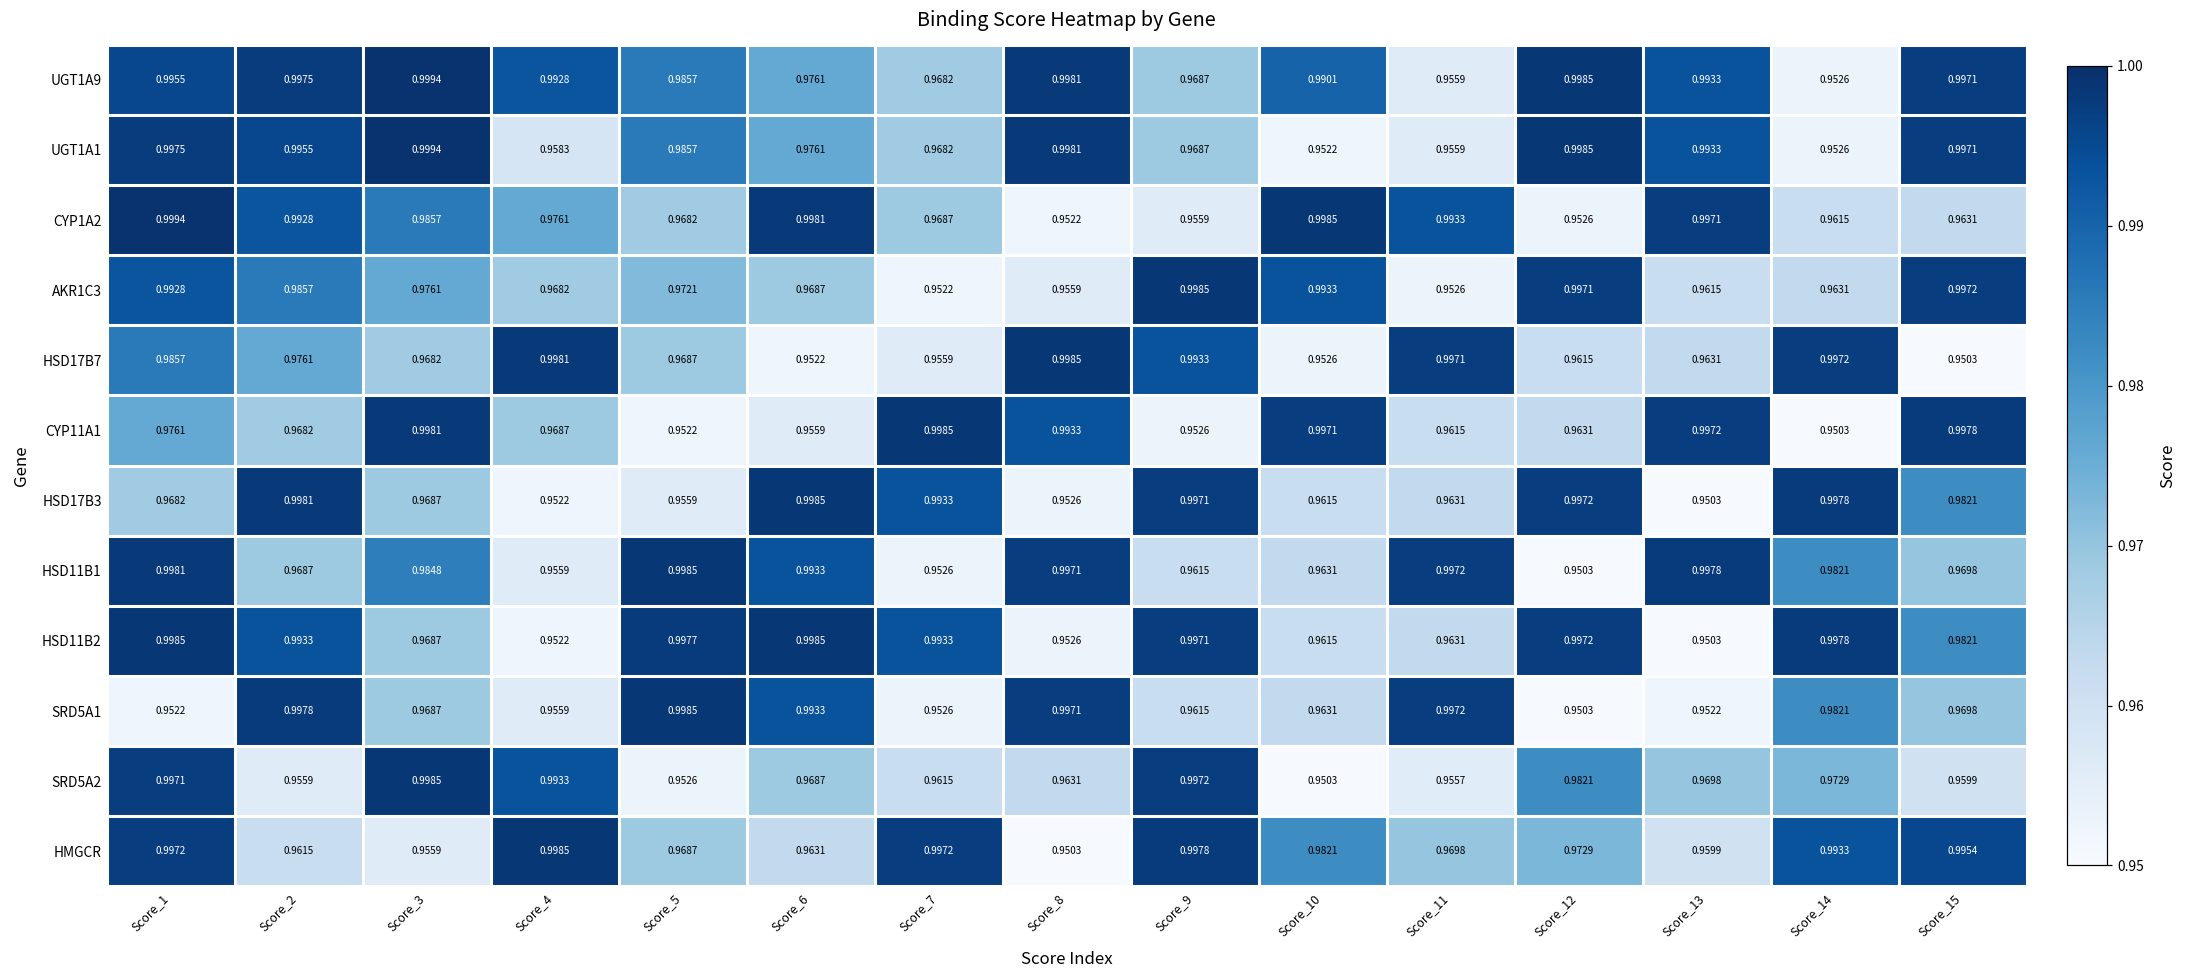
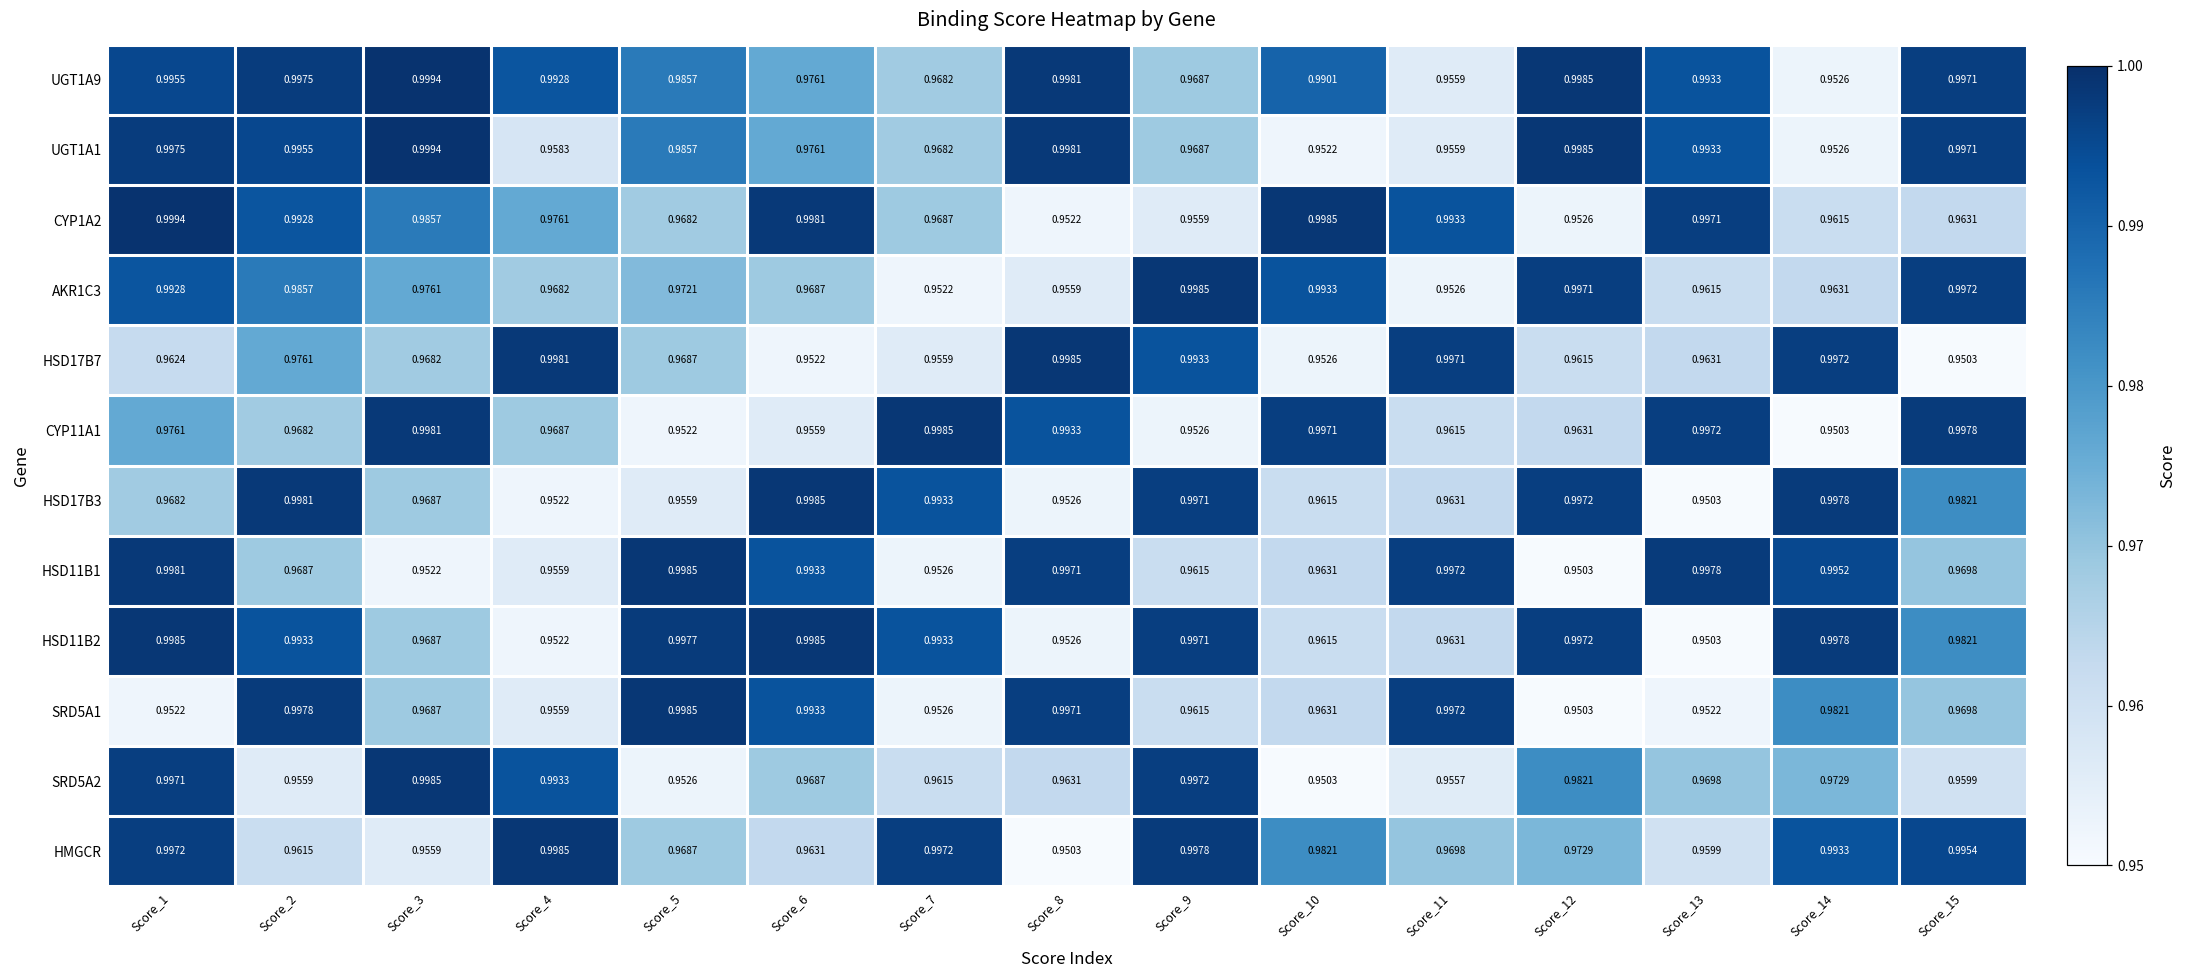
  {
    "UGT1A9": {
      "Score_1": 0.9955,
      "Score_2": 0.9975,
      "Score_3": 0.9994,
      "Score_4": 0.9928,
      "Score_5": 0.9857,
      "Score_6": 0.9761,
      "Score_7": 0.9682,
      "Score_8": 0.9981,
      "Score_9": 0.9687,
      "Score_10": 0.9901,
      "Score_11": 0.9559,
      "Score_12": 0.9985,
      "Score_13": 0.9933,
      "Score_14": 0.9526,
      "Score_15": 0.9971
    },
    "UGT1A1": {
      "Score_1": 0.9975,
      "Score_2": 0.9955,
      "Score_3": 0.9994,
      "Score_4": 0.9583,
      "Score_5": 0.9857,
      "Score_6": 0.9761,
      "Score_7": 0.9682,
      "Score_8": 0.9981,
      "Score_9": 0.9687,
      "Score_10": 0.9522,
      "Score_11": 0.9559,
      "Score_12": 0.9985,
      "Score_13": 0.9933,
      "Score_14": 0.9526,
      "Score_15": 0.9971
    },
    "CYP1A2": {
      "Score_1": 0.9994,
      "Score_2": 0.9928,
      "Score_3": 0.9857,
      "Score_4": 0.9761,
      "Score_5": 0.9682,
      "Score_6": 0.9981,
      "Score_7": 0.9687,
      "Score_8": 0.9522,
      "Score_9": 0.9559,
      "Score_10": 0.9985,
      "Score_11": 0.9933,
      "Score_12": 0.9526,
      "Score_13": 0.9971,
      "Score_14": 0.9615,
      "Score_15": 0.9631
    },
    "AKR1C3": {
      "Score_1": 0.9928,
      "Score_2": 0.9857,
      "Score_3": 0.9761,
      "Score_4": 0.9682,
      "Score_5": 0.9721,
      "Score_6": 0.9687,
      "Score_7": 0.9522,
      "Score_8": 0.9559,
      "Score_9": 0.9985,
      "Score_10": 0.9933,
      "Score_11": 0.9526,
      "Score_12": 0.9971,
      "Score_13": 0.9615,
      "Score_14": 0.9631,
      "Score_15": 0.9972
    },
    "HSD17B7": {
-     "Score_1": 0.9857,
+     "Score_1": 0.9624,
      "Score_2": 0.9761,
      "Score_3": 0.9682,
      "Score_4": 0.9981,
      "Score_5": 0.9687,
      "Score_6": 0.9522,
      "Score_7": 0.9559,
      "Score_8": 0.9985,
      "Score_9": 0.9933,
      "Score_10": 0.9526,
      "Score_11": 0.9971,
      "Score_12": 0.9615,
      "Score_13": 0.9631,
      "Score_14": 0.9972,
      "Score_15": 0.9503
    },
    "CYP11A1": {
      "Score_1": 0.9761,
      "Score_2": 0.9682,
      "Score_3": 0.9981,
      "Score_4": 0.9687,
      "Score_5": 0.9522,
      "Score_6": 0.9559,
      "Score_7": 0.9985,
      "Score_8": 0.9933,
      "Score_9": 0.9526,
      "Score_10": 0.9971,
      "Score_11": 0.9615,
      "Score_12": 0.9631,
      "Score_13": 0.9972,
      "Score_14": 0.9503,
      "Score_15": 0.9978
    },
    "HSD17B3": {
      "Score_1": 0.9682,
      "Score_2": 0.9981,
      "Score_3": 0.9687,
      "Score_4": 0.9522,
      "Score_5": 0.9559,
      "Score_6": 0.9985,
      "Score_7": 0.9933,
      "Score_8": 0.9526,
      "Score_9": 0.9971,
      "Score_10": 0.9615,
      "Score_11": 0.9631,
      "Score_12": 0.9972,
      "Score_13": 0.9503,
      "Score_14": 0.9978,
      "Score_15": 0.9821
    },
    "HSD11B1": {
      "Score_1": 0.9981,
      "Score_2": 0.9687,
-     "Score_3": 0.9848,
+     "Score_3": 0.9522,
      "Score_4": 0.9559,
      "Score_5": 0.9985,
      "Score_6": 0.9933,
      "Score_7": 0.9526,
      "Score_8": 0.9971,
      "Score_9": 0.9615,
      "Score_10": 0.9631,
      "Score_11": 0.9972,
      "Score_12": 0.9503,
      "Score_13": 0.9978,
-     "Score_14": 0.9821,
+     "Score_14": 0.9952,
      "Score_15": 0.9698
    },
    "HSD11B2": {
      "Score_1": 0.9985,
      "Score_2": 0.9933,
      "Score_3": 0.9687,
      "Score_4": 0.9522,
      "Score_5": 0.9977,
      "Score_6": 0.9985,
      "Score_7": 0.9933,
      "Score_8": 0.9526,
      "Score_9": 0.9971,
      "Score_10": 0.9615,
      "Score_11": 0.9631,
      "Score_12": 0.9972,
      "Score_13": 0.9503,
      "Score_14": 0.9978,
      "Score_15": 0.9821
    },
    "SRD5A1": {
      "Score_1": 0.9522,
      "Score_2": 0.9978,
      "Score_3": 0.9687,
      "Score_4": 0.9559,
      "Score_5": 0.9985,
      "Score_6": 0.9933,
      "Score_7": 0.9526,
      "Score_8": 0.9971,
      "Score_9": 0.9615,
      "Score_10": 0.9631,
      "Score_11": 0.9972,
      "Score_12": 0.9503,
      "Score_13": 0.9522,
      "Score_14": 0.9821,
      "Score_15": 0.9698
    },
    "SRD5A2": {
      "Score_1": 0.9971,
      "Score_2": 0.9559,
      "Score_3": 0.9985,
      "Score_4": 0.9933,
      "Score_5": 0.9526,
      "Score_6": 0.9687,
      "Score_7": 0.9615,
      "Score_8": 0.9631,
      "Score_9": 0.9972,
      "Score_10": 0.9503,
      "Score_11": 0.9557,
      "Score_12": 0.9821,
      "Score_13": 0.9698,
      "Score_14": 0.9729,
      "Score_15": 0.9599
    },
    "HMGCR": {
      "Score_1": 0.9972,
      "Score_2": 0.9615,
      "Score_3": 0.9559,
      "Score_4": 0.9985,
      "Score_5": 0.9687,
      "Score_6": 0.9631,
      "Score_7": 0.9972,
      "Score_8": 0.9503,
      "Score_9": 0.9978,
      "Score_10": 0.9821,
      "Score_11": 0.9698,
      "Score_12": 0.9729,
      "Score_13": 0.9599,
      "Score_14": 0.9933,
      "Score_15": 0.9954
    }
  }
